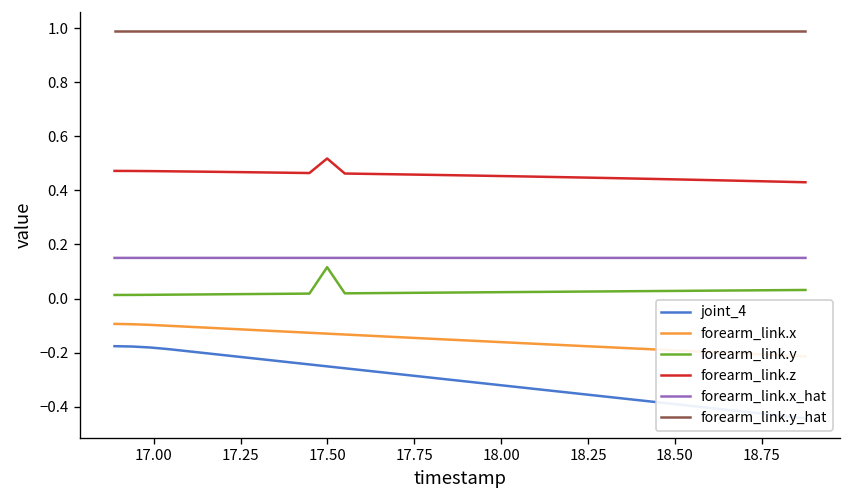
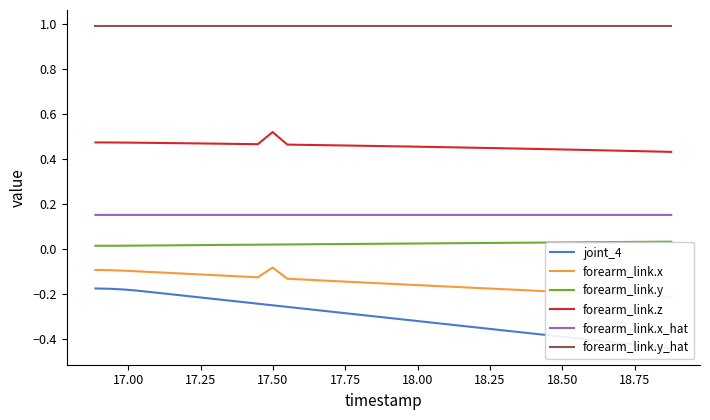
  {
    "joint_4": {
      "17.50": -0.25
    },
    "forearm_link.x": {
-     "17.50": -0.13
+     "17.50": -0.08
    },
    "forearm_link.y": {
-     "17.50": 0.12
+     "17.50": 0.02
    },
    "forearm_link.z": {
      "17.50": 0.52
    },
    "forearm_link.x_hat": {
      "17.50": 0.15
    },
    "forearm_link.y_hat": {
      "17.50": 0.99
    }
  }
